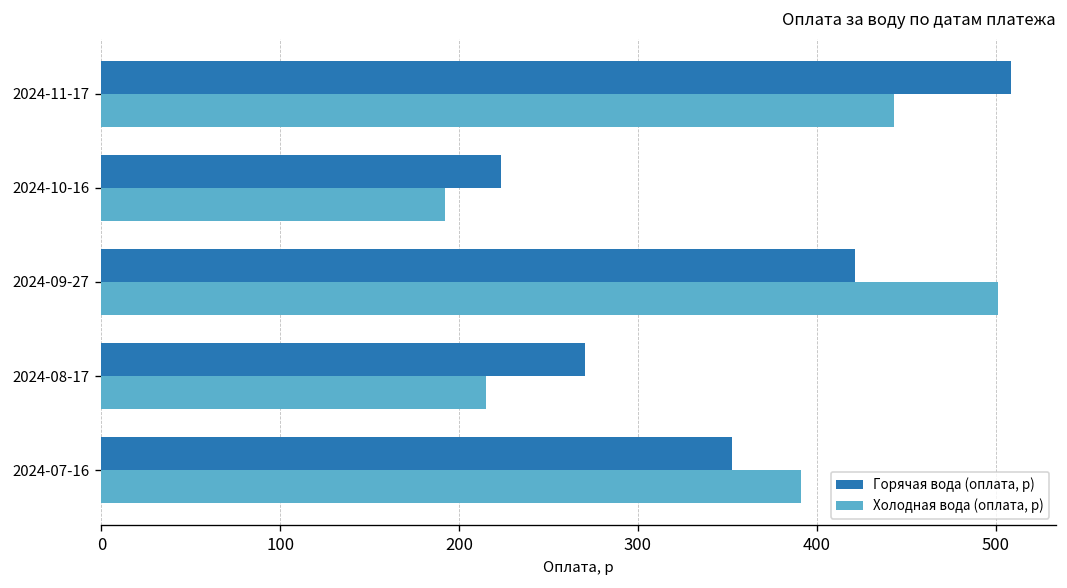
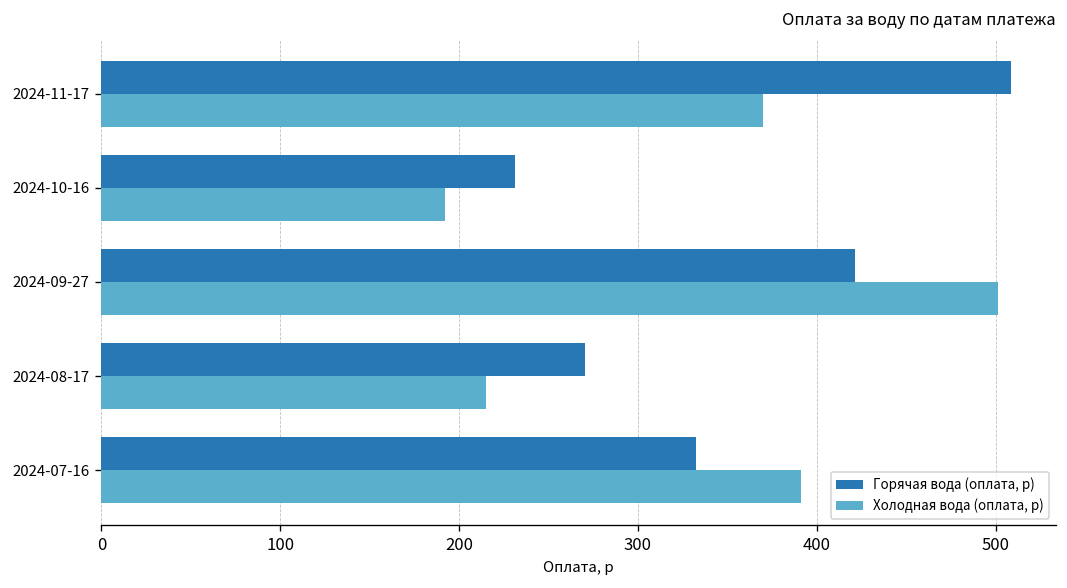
  {
    "Горячая вода (оплата, р)": {
      "2024-11-17": 508,
-     "2024-10-16": 223,
+     "2024-10-16": 231,
      "2024-09-27": 422,
      "2024-08-17": 270,
-     "2024-07-16": 353
+     "2024-07-16": 332
    },
    "Холодная вода (оплата, р)": {
-     "2024-11-17": 443,
+     "2024-11-17": 370,
      "2024-10-16": 192,
      "2024-09-27": 502,
      "2024-08-17": 215,
      "2024-07-16": 392
    }
  }
